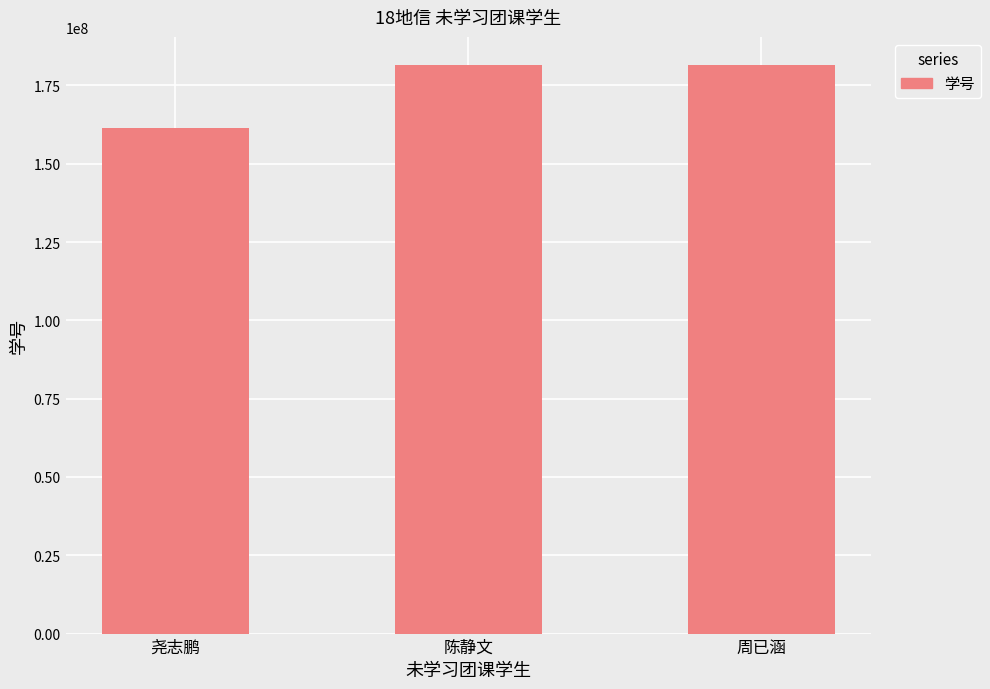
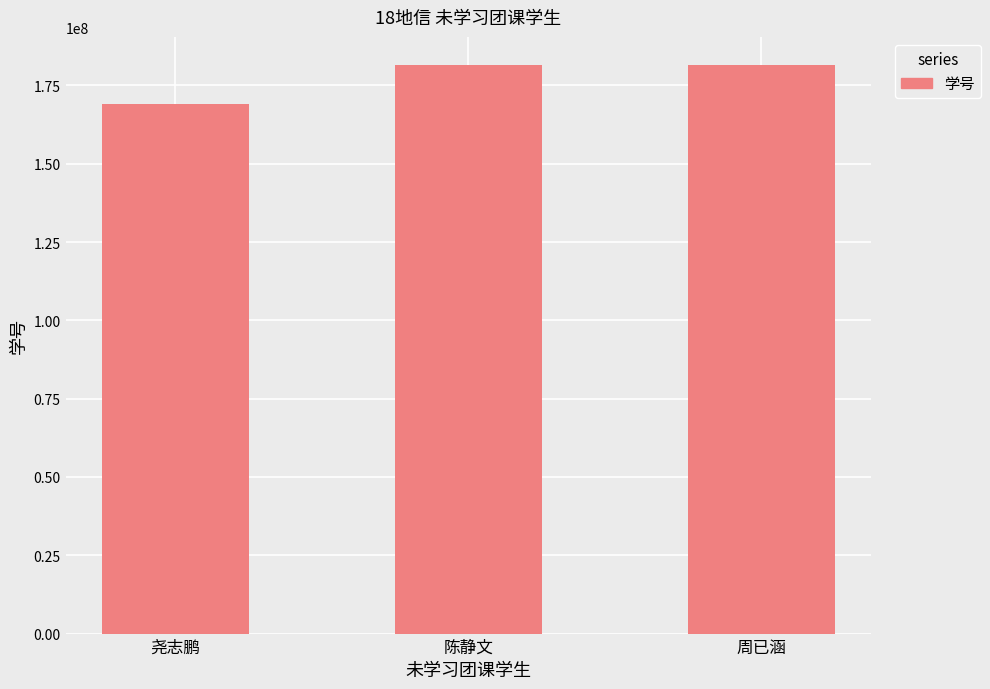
  {
-   "尧志鹏": 161000000,
+   "尧志鹏": 169000000,
    "陈静文": 181000000,
    "周已涵": 181000000
  }
